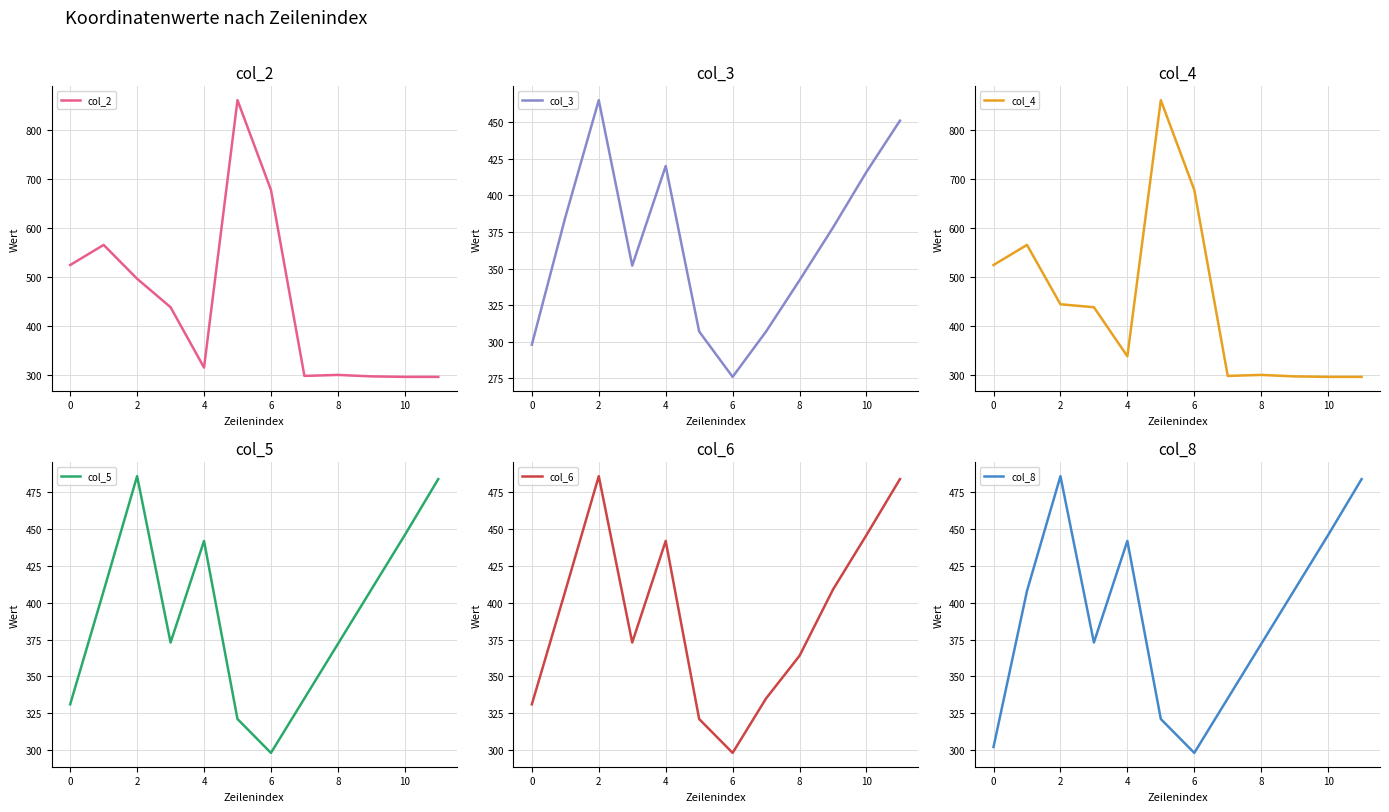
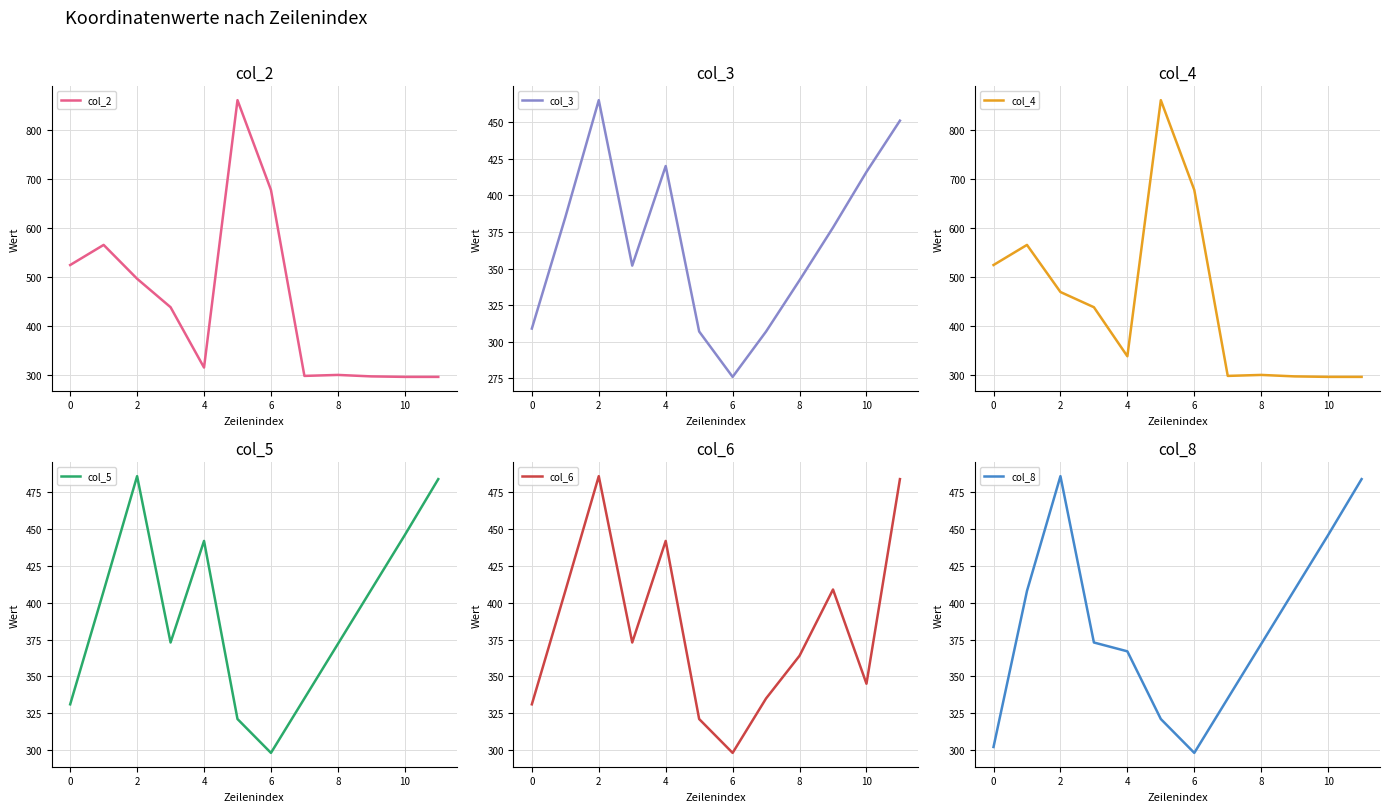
  {
    "col_2": {
      "0": 530,
      "2": 500,
      "4": 320,
      "6": 680,
      "8": 300,
      "10": 300
    },
    "col_3": {
-     "0": 298,
+     "0": 309,
      "2": 465,
      "4": 420,
      "6": 276,
      "8": 342,
      "10": 416
    },
    "col_4": {
      "0": 530,
-     "2": 450,
+     "2": 470,
      "4": 340,
      "6": 680,
      "8": 300,
      "10": 300
    },
    "col_5": {
      "0": 331,
      "2": 486,
      "4": 442,
      "6": 298,
      "8": 372,
      "10": 446
    },
    "col_6": {
      "0": 331,
      "2": 486,
      "4": 442,
      "6": 298,
      "8": 364,
-     "10": 446
+     "10": 345
    },
    "col_8": {
      "0": 302,
      "2": 486,
-     "4": 442,
+     "4": 367,
      "6": 298,
      "8": 372,
      "10": 446
    }
  }
